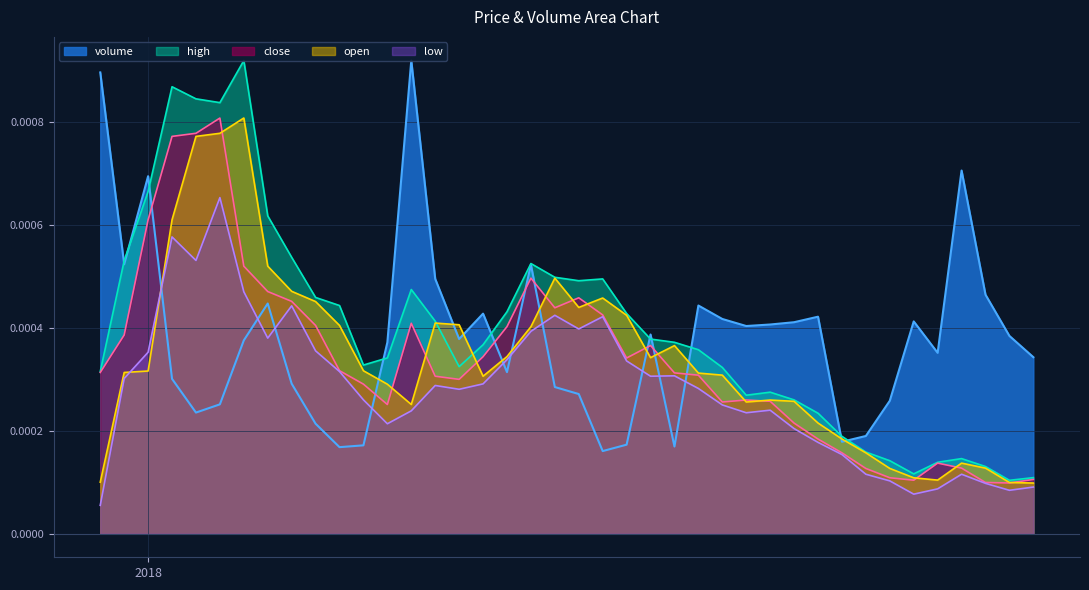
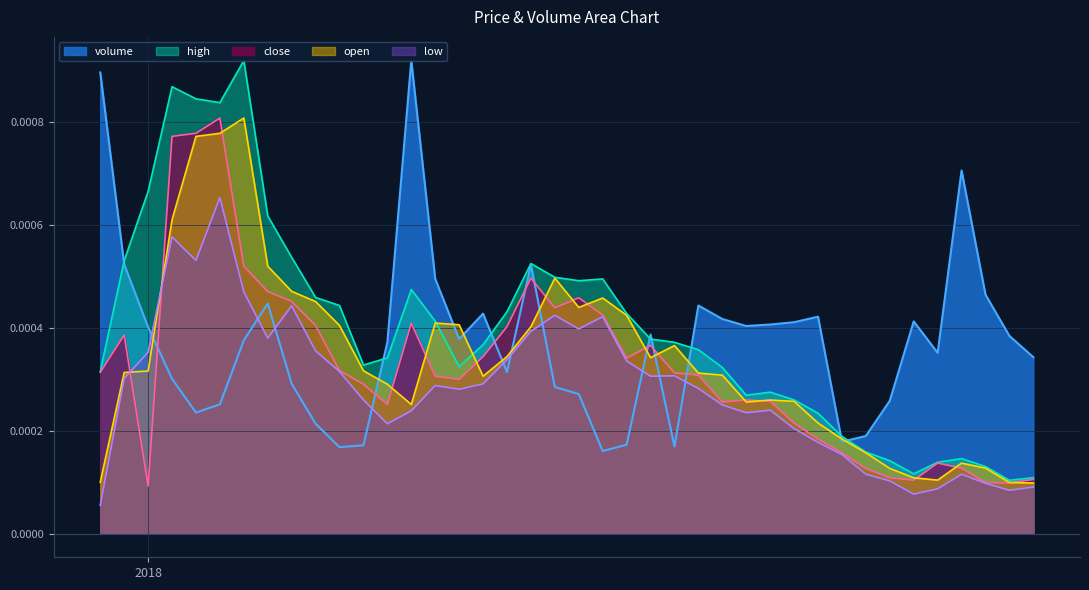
  {
    "volume": {
-     "2018": 0.00069
+     "2018": 0.00040
    },
    "high": {
      "2018": 0.00067
    },
    "close": {
-     "2018": 0.00061
+     "2018": 0.00009
    },
    "open": {
      "2018": 0.00032
    },
    "low": {
      "2018": 0.00035
    }
  }
